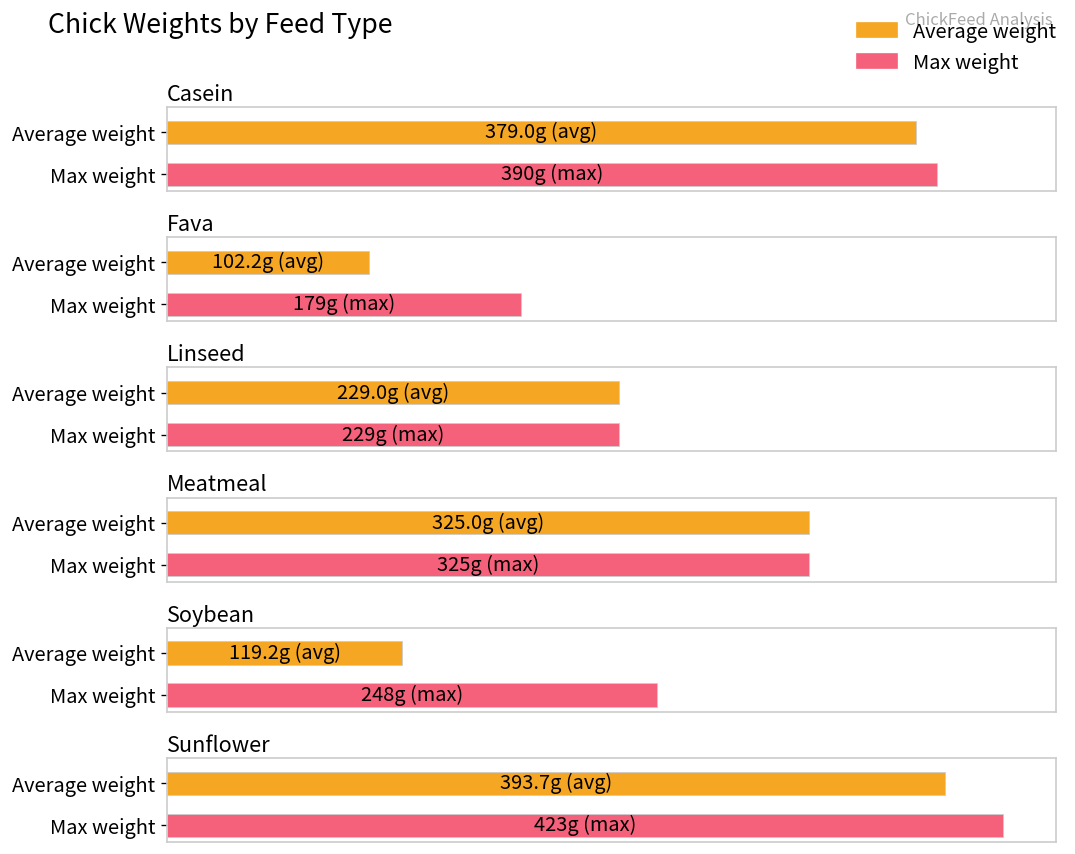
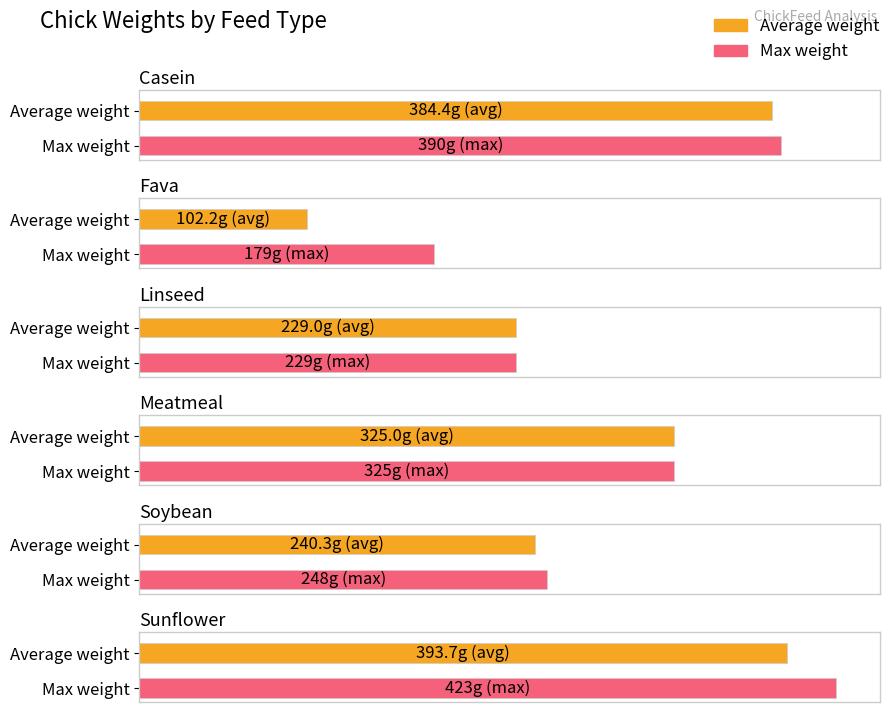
  {
    "Casein": {
-     "Average weight": "379.0g",
+     "Average weight": "384.4g",
      "Max weight": "390g"
    },
    "Fava": {
      "Average weight": "102.2g",
      "Max weight": "179g"
    },
    "Linseed": {
      "Average weight": "229.0g",
      "Max weight": "229g"
    },
    "Meatmeal": {
      "Average weight": "325.0g",
      "Max weight": "325g"
    },
    "Soybean": {
-     "Average weight": "119.2g",
+     "Average weight": "240.3g",
      "Max weight": "248g"
    },
    "Sunflower": {
      "Average weight": "393.7g",
      "Max weight": "423g"
    }
  }
